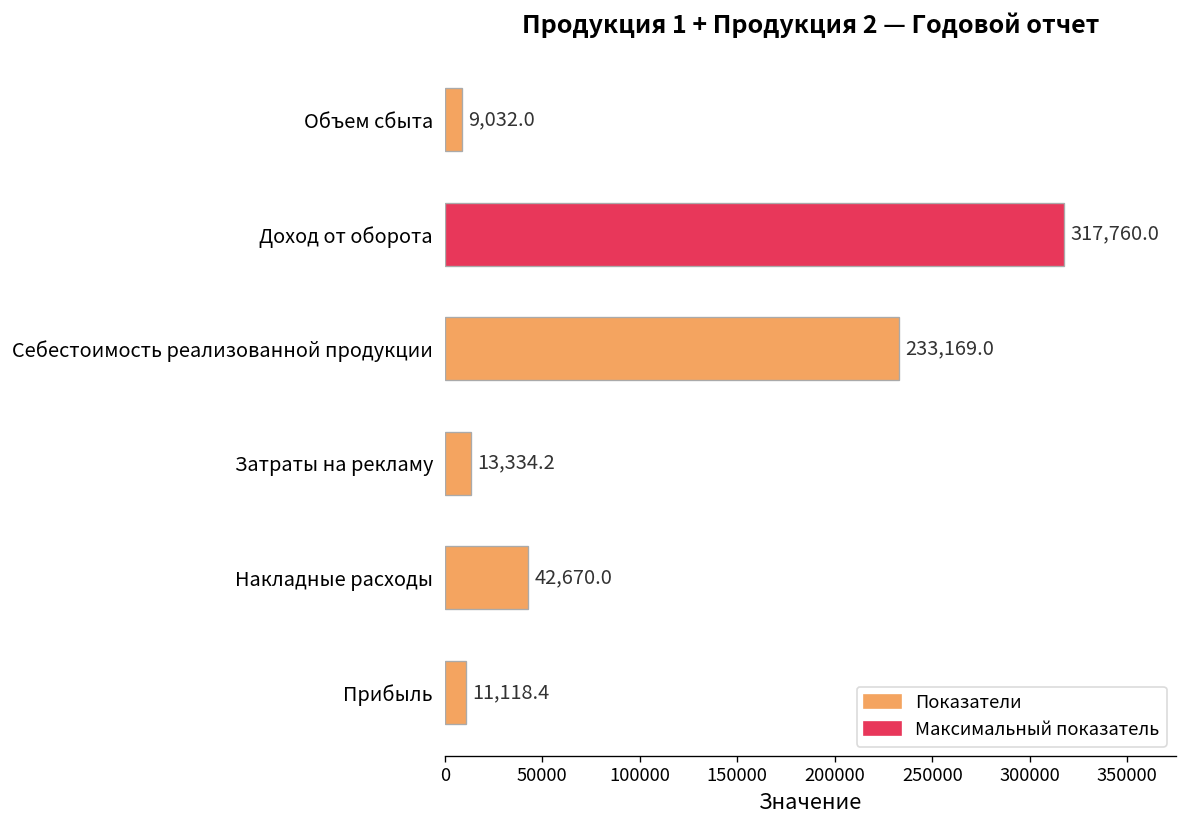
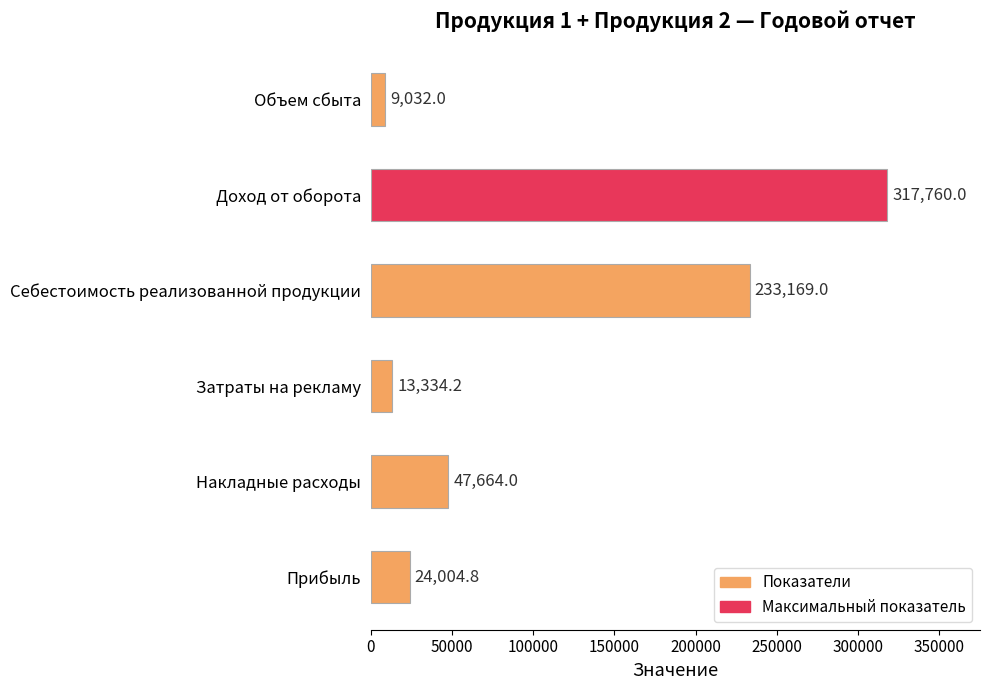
  {
    "Объем сбыта": "9,032.0",
    "Доход от оборота": "317,760.0",
    "Себестоимость реализованной продукции": "233,169.0",
    "Затраты на рекламу": "13,334.2",
-   "Накладные расходы": "42,670.0",
-   "Прибыль": "11,118.4"
+   "Накладные расходы": "47,664.0",
+   "Прибыль": "24,004.8"
  }
